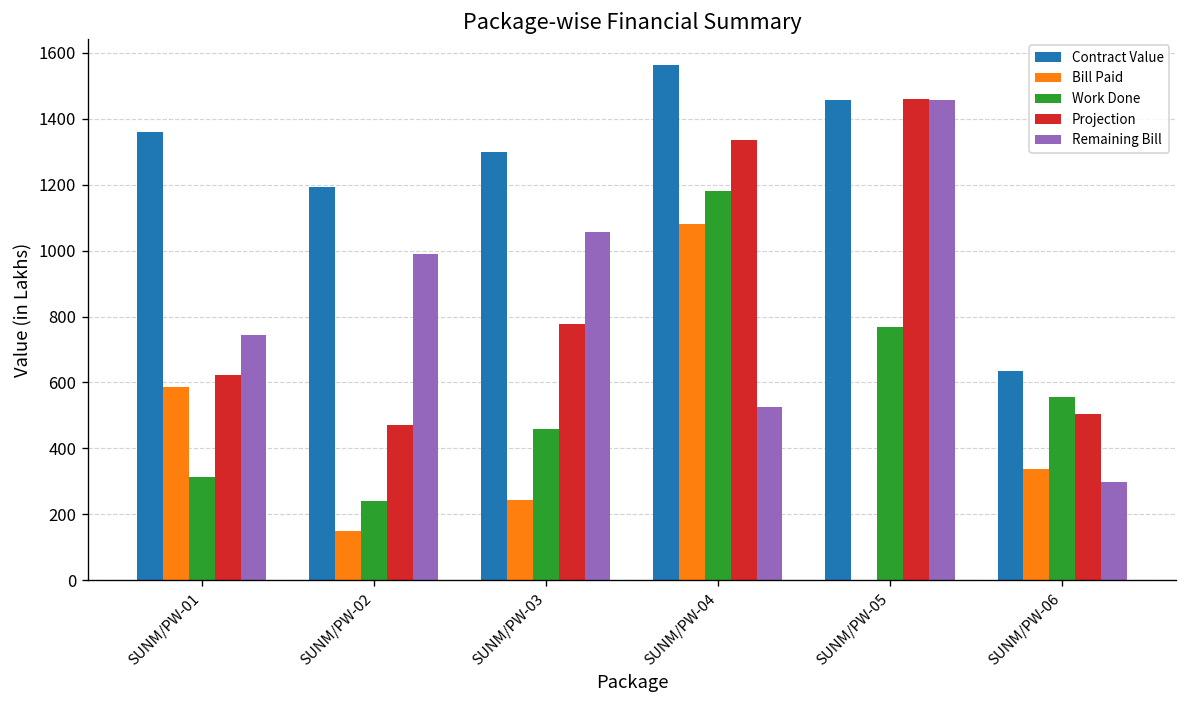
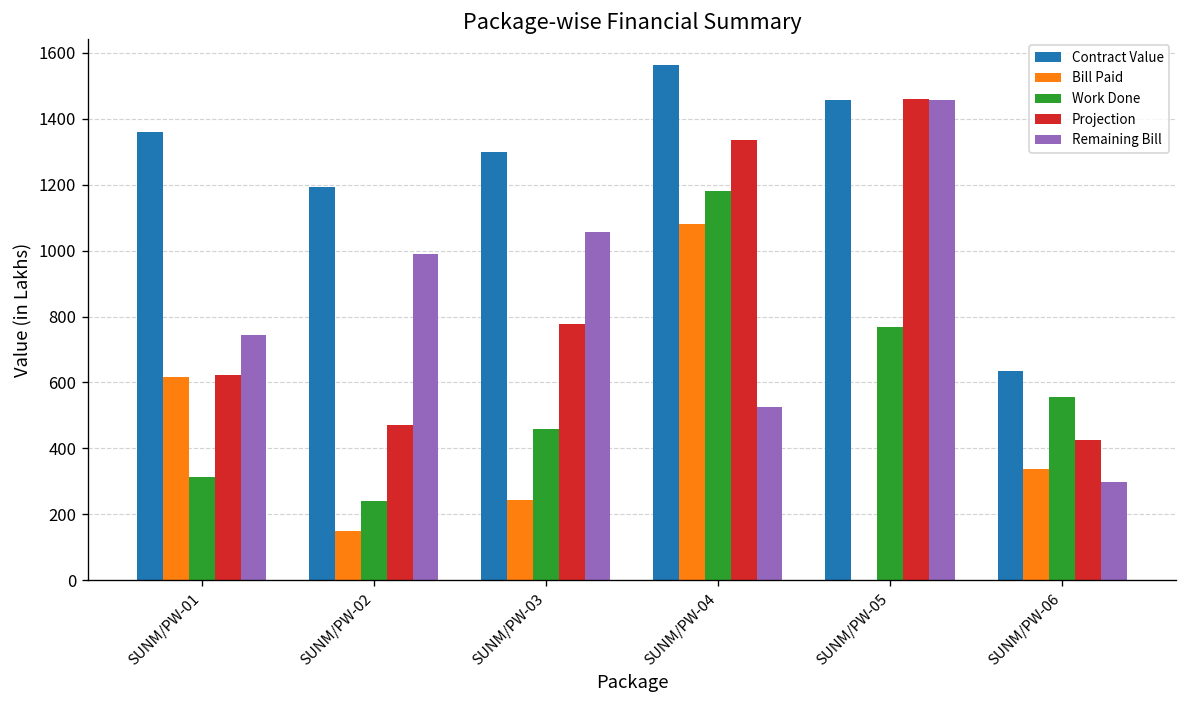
  {
    "Contract Value": {
      "SUNM/PW-01": 1360,
      "SUNM/PW-02": 1190,
      "SUNM/PW-03": 1300,
      "SUNM/PW-04": 1560,
      "SUNM/PW-05": 1460,
      "SUNM/PW-06": 630
    },
    "Bill Paid": {
-     "SUNM/PW-01": 590,
+     "SUNM/PW-01": 620,
      "SUNM/PW-02": 150,
      "SUNM/PW-03": 240,
      "SUNM/PW-04": 1080,
      "SUNM/PW-05": 0,
      "SUNM/PW-06": 340
    },
    "Work Done": {
      "SUNM/PW-01": 310,
      "SUNM/PW-02": 240,
      "SUNM/PW-03": 460,
      "SUNM/PW-04": 1180,
      "SUNM/PW-05": 770,
      "SUNM/PW-06": 560
    },
    "Projection": {
      "SUNM/PW-01": 620,
      "SUNM/PW-02": 470,
      "SUNM/PW-03": 780,
      "SUNM/PW-04": 1330,
      "SUNM/PW-05": 1460,
-     "SUNM/PW-06": 500
+     "SUNM/PW-06": 430
    },
    "Remaining Bill": {
      "SUNM/PW-01": 740,
      "SUNM/PW-02": 990,
      "SUNM/PW-03": 1060,
      "SUNM/PW-04": 530,
      "SUNM/PW-05": 1460,
      "SUNM/PW-06": 300
    }
  }
